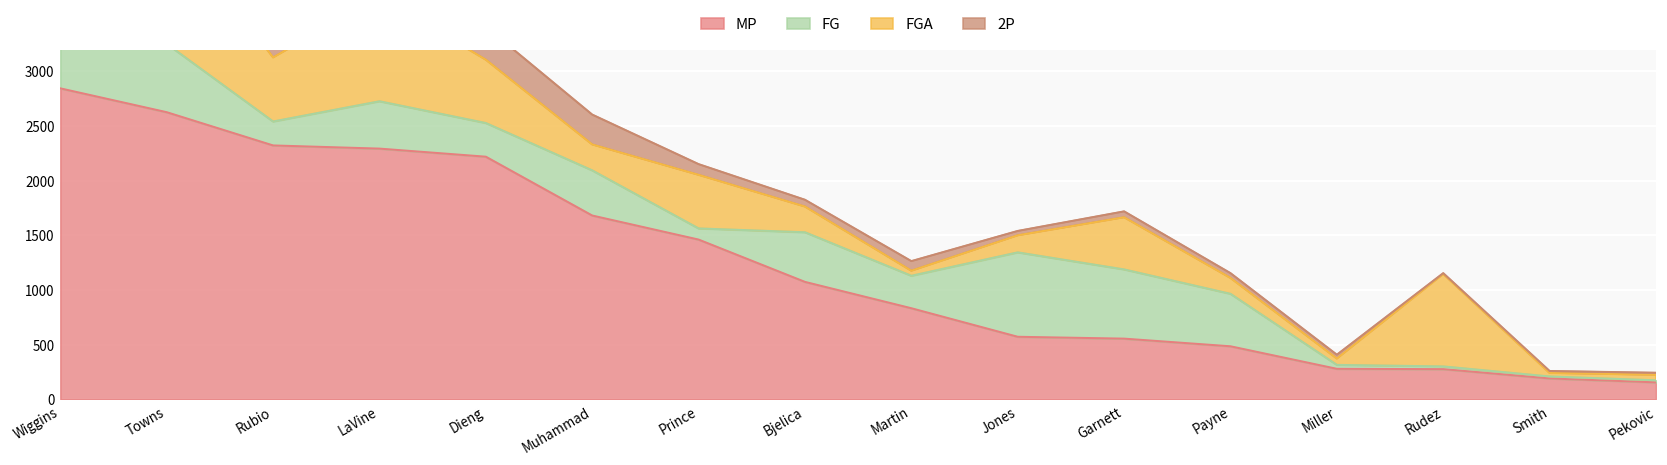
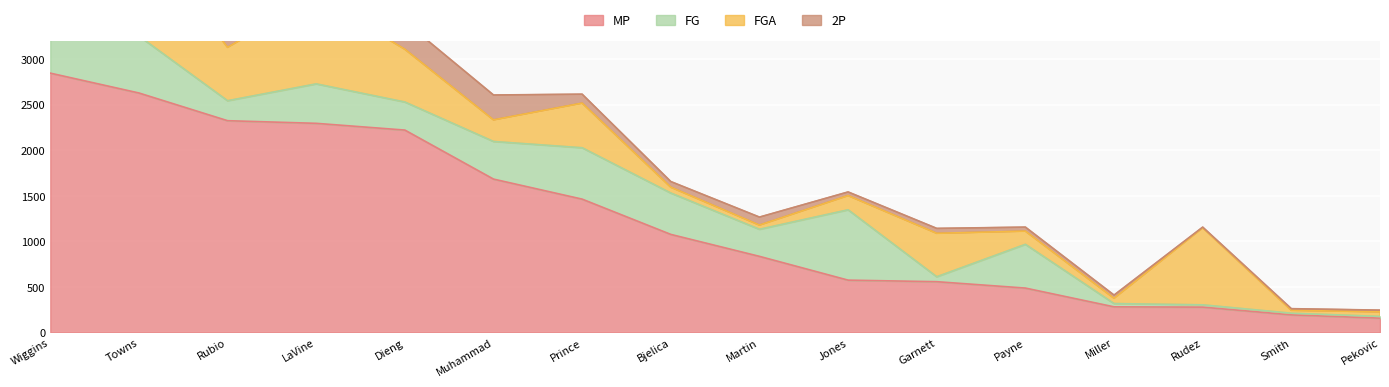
  {
    "FG": {
      "Rubio": 200,
      "LaVine": 400,
      "Dieng": 300,
      "Muhammad": 400,
-     "Prince": 100,
+     "Prince": 600,
      "Bjelica": 500,
      "Martin": 300,
      "Jones": 800,
-     "Garnett": 600,
+     "Garnett": 100,
      "Payne": 500,
      "Miller": 0
    },
    "FGA": {
      "Rubio": 600,
      "Dieng": 600,
      "Muhammad": 200,
      "Prince": 500,
-     "Bjelica": 200,
+     "Bjelica": 100,
      "Martin": 0,
      "Jones": 200,
      "Garnett": 500,
      "Payne": 100,
      "Miller": 100
    }
  }
